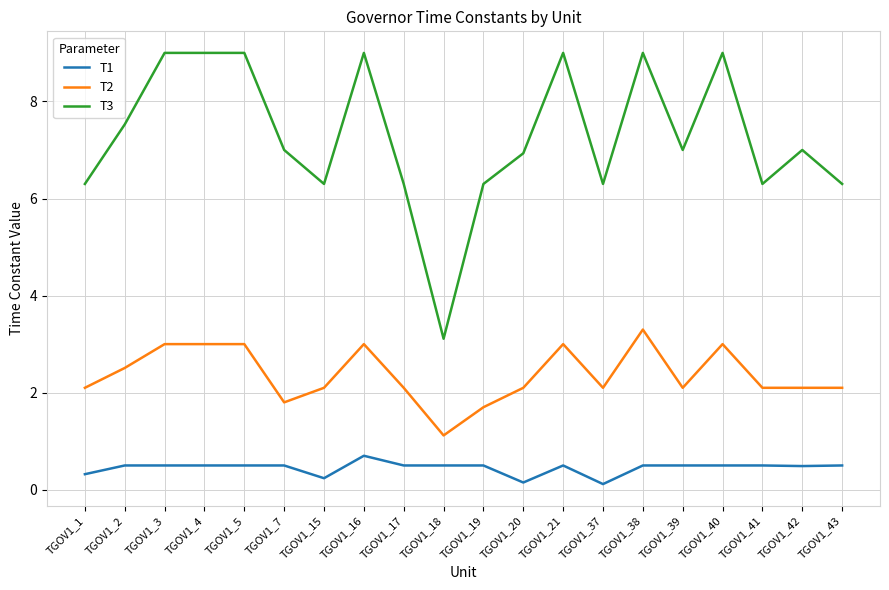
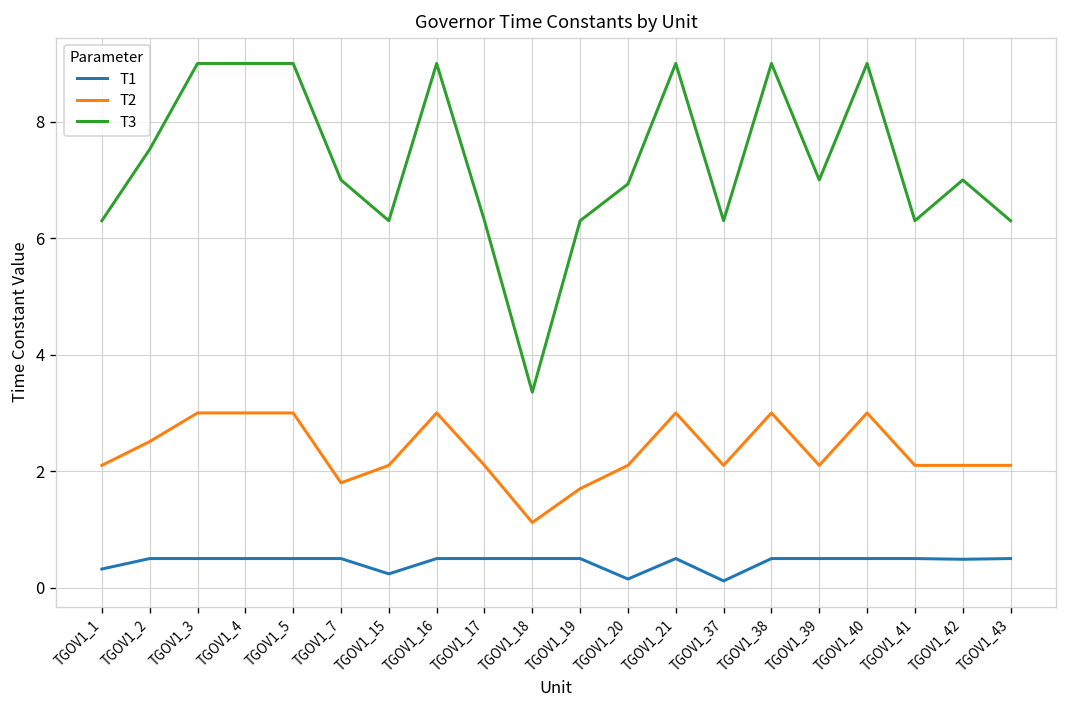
  {
    "T1": {
      "TGOV1_1": 0.3,
      "TGOV1_2": 0.5,
      "TGOV1_3": 0.5,
      "TGOV1_4": 0.5,
      "TGOV1_5": 0.5,
      "TGOV1_7": 0.5,
      "TGOV1_15": 0.2,
-     "TGOV1_16": 0.7,
+     "TGOV1_16": 0.5,
      "TGOV1_17": 0.5,
      "TGOV1_18": 0.5,
      "TGOV1_19": 0.5,
      "TGOV1_20": 0.1,
      "TGOV1_21": 0.5,
      "TGOV1_37": 0.1,
      "TGOV1_38": 0.5,
      "TGOV1_39": 0.5,
      "TGOV1_40": 0.5,
      "TGOV1_41": 0.5,
      "TGOV1_42": 0.5,
      "TGOV1_43": 0.5
    },
    "T2": {
      "TGOV1_1": 2.1,
      "TGOV1_2": 2.5,
      "TGOV1_3": 3.0,
      "TGOV1_4": 3.0,
      "TGOV1_5": 3.0,
      "TGOV1_7": 1.8,
      "TGOV1_15": 2.1,
      "TGOV1_16": 3.0,
      "TGOV1_17": 2.1,
      "TGOV1_18": 1.1,
      "TGOV1_19": 1.7,
      "TGOV1_20": 2.1,
      "TGOV1_21": 3.0,
      "TGOV1_37": 2.1,
-     "TGOV1_38": 3.3,
+     "TGOV1_38": 3.0,
      "TGOV1_39": 2.1,
      "TGOV1_40": 3.0,
      "TGOV1_41": 2.1,
      "TGOV1_42": 2.1,
      "TGOV1_43": 2.1
    },
    "T3": {
      "TGOV1_1": 6.3,
      "TGOV1_2": 7.5,
      "TGOV1_3": 9.0,
      "TGOV1_4": 9.0,
      "TGOV1_5": 9.0,
      "TGOV1_7": 7.0,
      "TGOV1_15": 6.3,
      "TGOV1_16": 9.0,
      "TGOV1_17": 6.3,
-     "TGOV1_18": 3.1,
+     "TGOV1_18": 3.4,
      "TGOV1_19": 6.3,
      "TGOV1_20": 6.9,
      "TGOV1_21": 9.0,
      "TGOV1_37": 6.3,
      "TGOV1_38": 9.0,
      "TGOV1_39": 7.0,
      "TGOV1_40": 9.0,
      "TGOV1_41": 6.3,
      "TGOV1_42": 7.0,
      "TGOV1_43": 6.3
    }
  }
